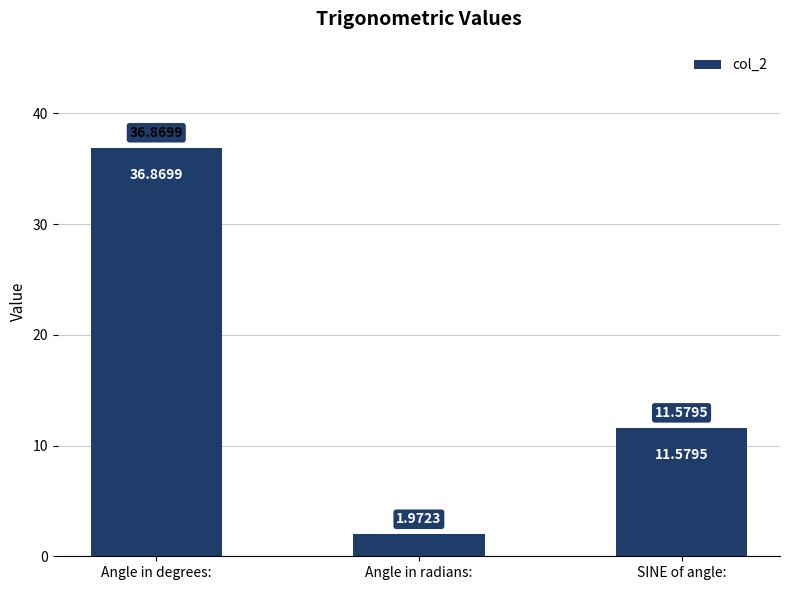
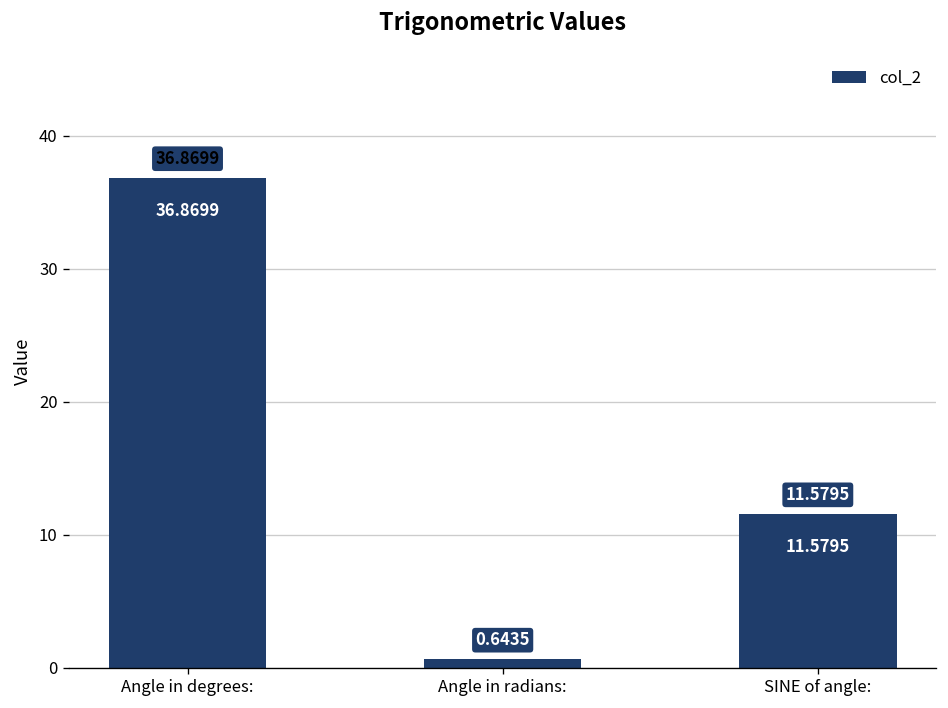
  {
    "Angle in degrees:": 36.8699,
-   "Angle in radians:": 1.9723,
+   "Angle in radians:": 0.6435,
    "SINE of angle:": 11.5795
  }
